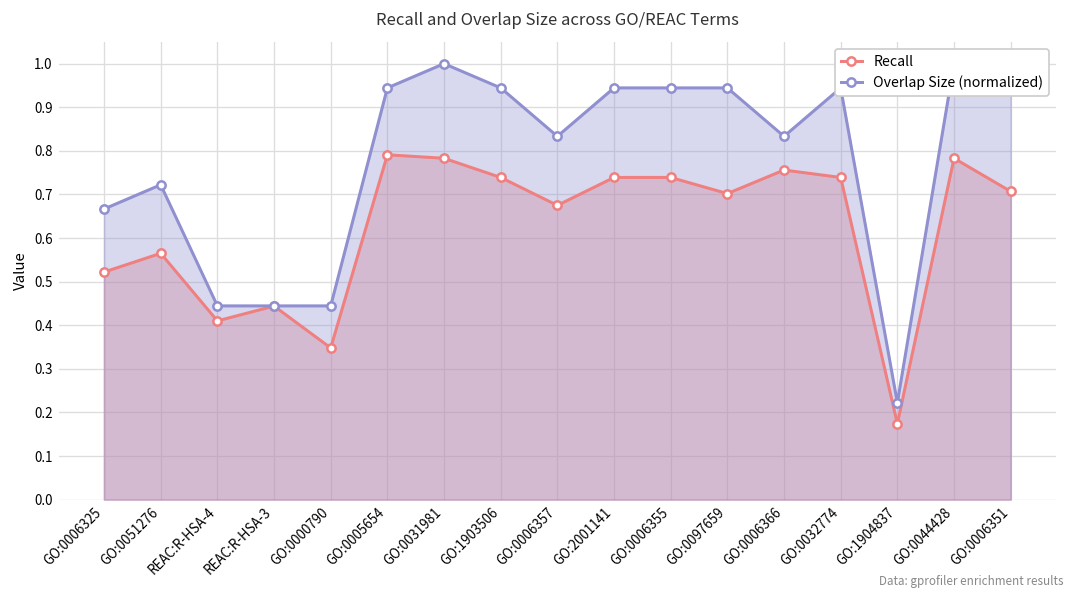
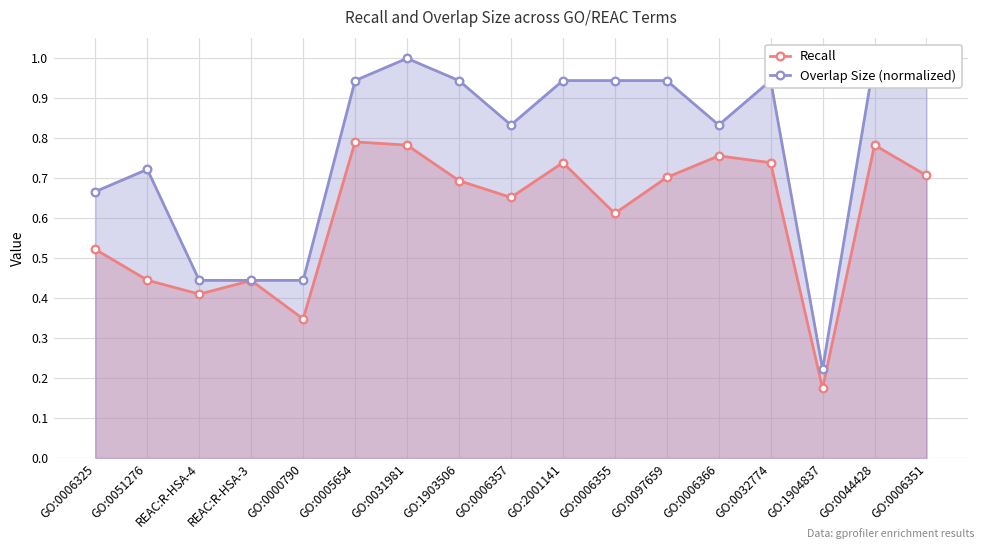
  {
    "Recall": {
      "GO:0006325": 0.52,
-     "GO:0051276": 0.57,
+     "GO:0051276": 0.45,
      "REAC:R-HSA-4": 0.41,
      "GO:0000790": 0.35,
      "GO:0005654": 0.79,
      "GO:0031981": 0.78,
-     "GO:1903506": 0.74,
-     "GO:0006357": 0.68,
+     "GO:1903506": 0.69,
+     "GO:0006357": 0.65,
      "GO:2001141": 0.74,
-     "GO:0006355": 0.74,
+     "GO:0006355": 0.61,
      "GO:0097659": 0.70,
      "GO:0006366": 0.76,
      "GO:0032774": 0.74,
      "GO:1904837": 0.17,
      "GO:0044428": 0.78,
      "GO:0006351": 0.71
    },
    "Overlap Size (normalized)": {
      "GO:0006325": 0.67,
      "GO:0051276": 0.72,
      "REAC:R-HSA-4": 0.44,
      "GO:0000790": 0.44,
      "GO:0005654": 0.94,
      "GO:0031981": 1.00,
      "GO:1903506": 0.94,
      "GO:0006357": 0.83,
      "GO:2001141": 0.94,
      "GO:0006355": 0.94,
      "GO:0097659": 0.94,
      "GO:0006366": 0.83,
      "GO:1904837": 0.22
    }
  }
